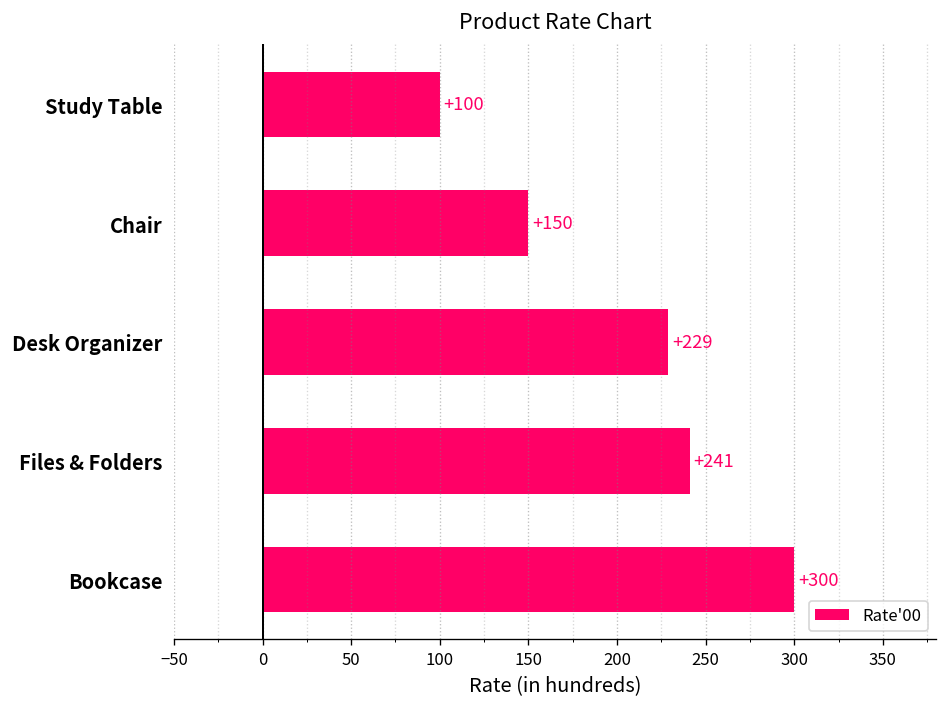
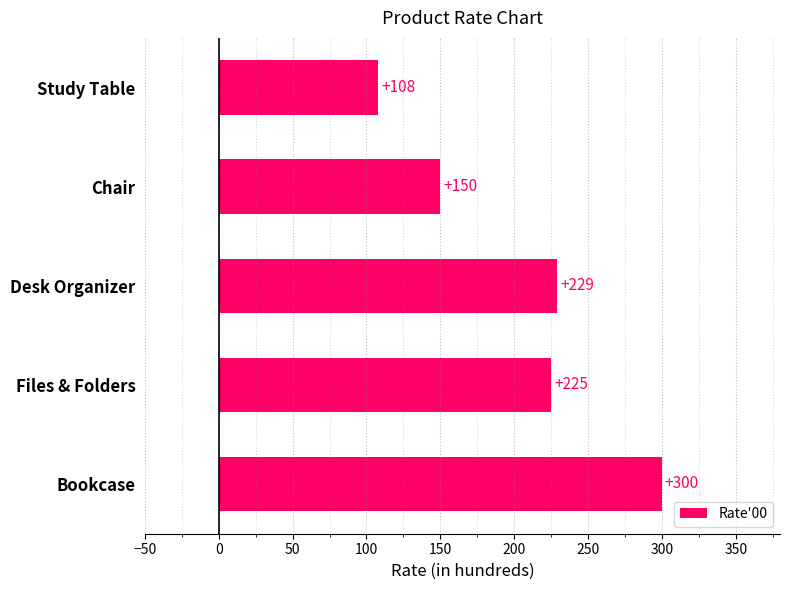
  {
-   "Study Table": "+100",
+   "Study Table": "+108",
    "Chair": "+150",
    "Desk Organizer": "+229",
-   "Files & Folders": "+241",
+   "Files & Folders": "+225",
    "Bookcase": "+300"
  }
